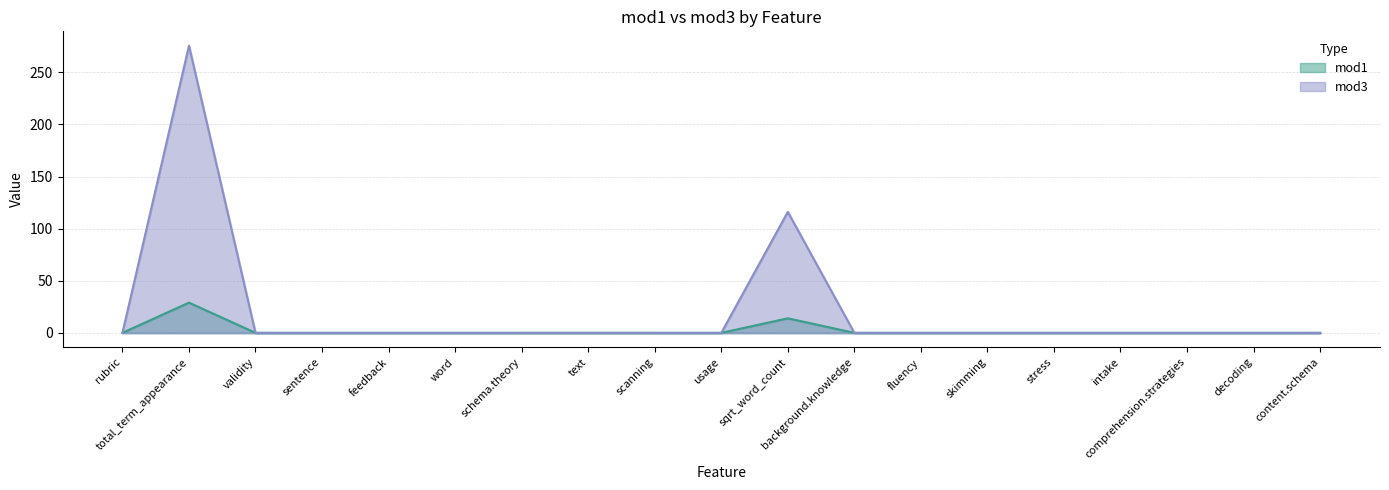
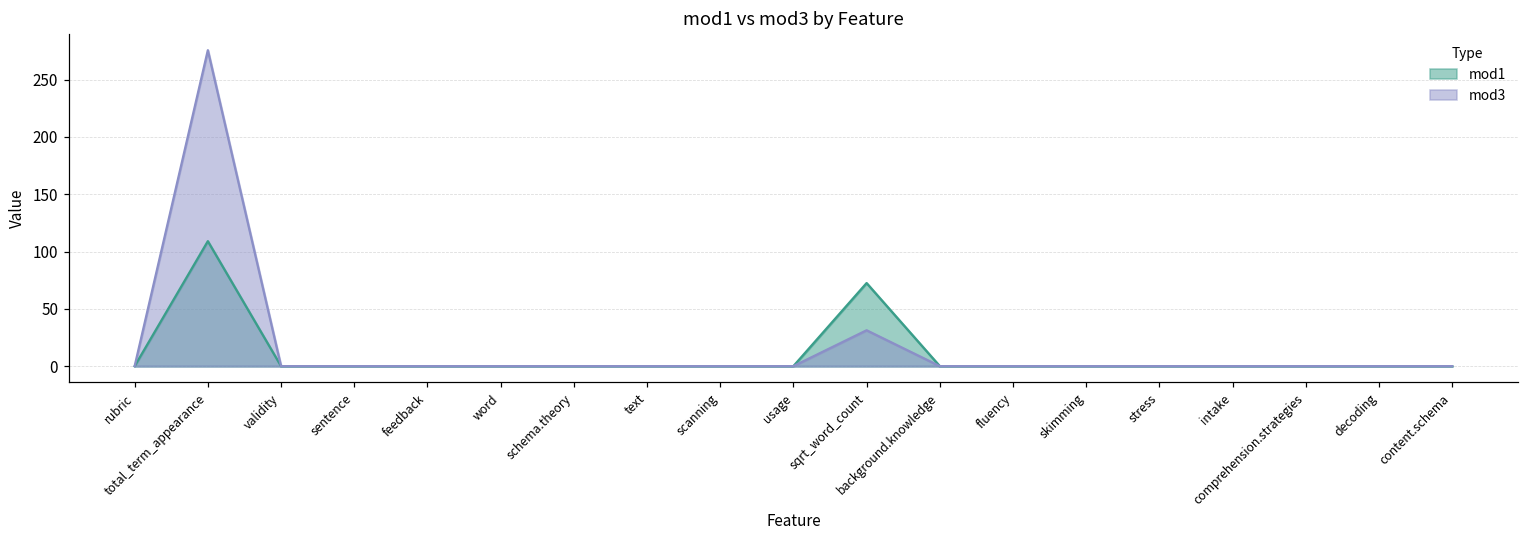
  {
    "mod1": {
-     "total_term_appearance": 29,
-     "sqrt_word_count": 14
+     "total_term_appearance": 109,
+     "sqrt_word_count": 72
    },
    "mod3": {
      "total_term_appearance": 276,
-     "sqrt_word_count": 116
+     "sqrt_word_count": 31
    }
  }
